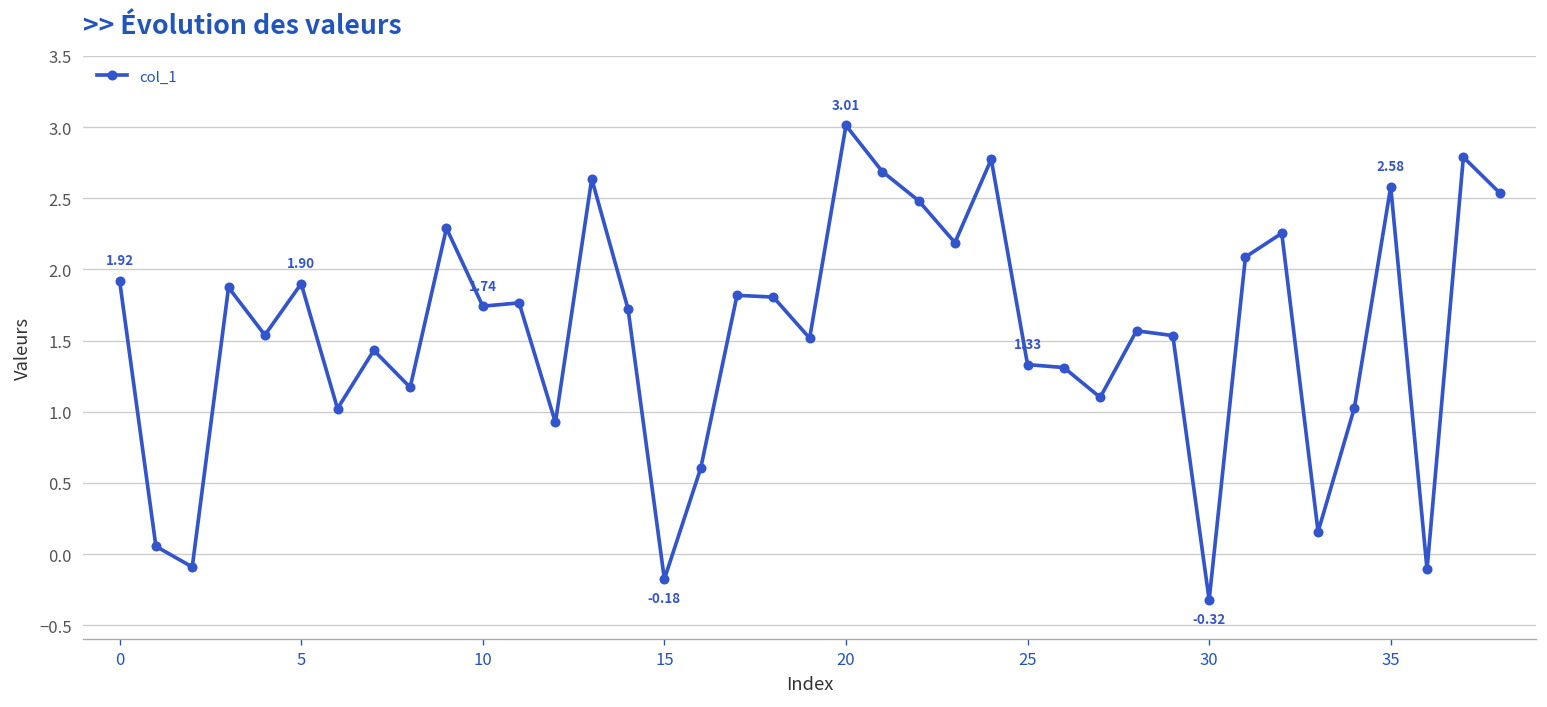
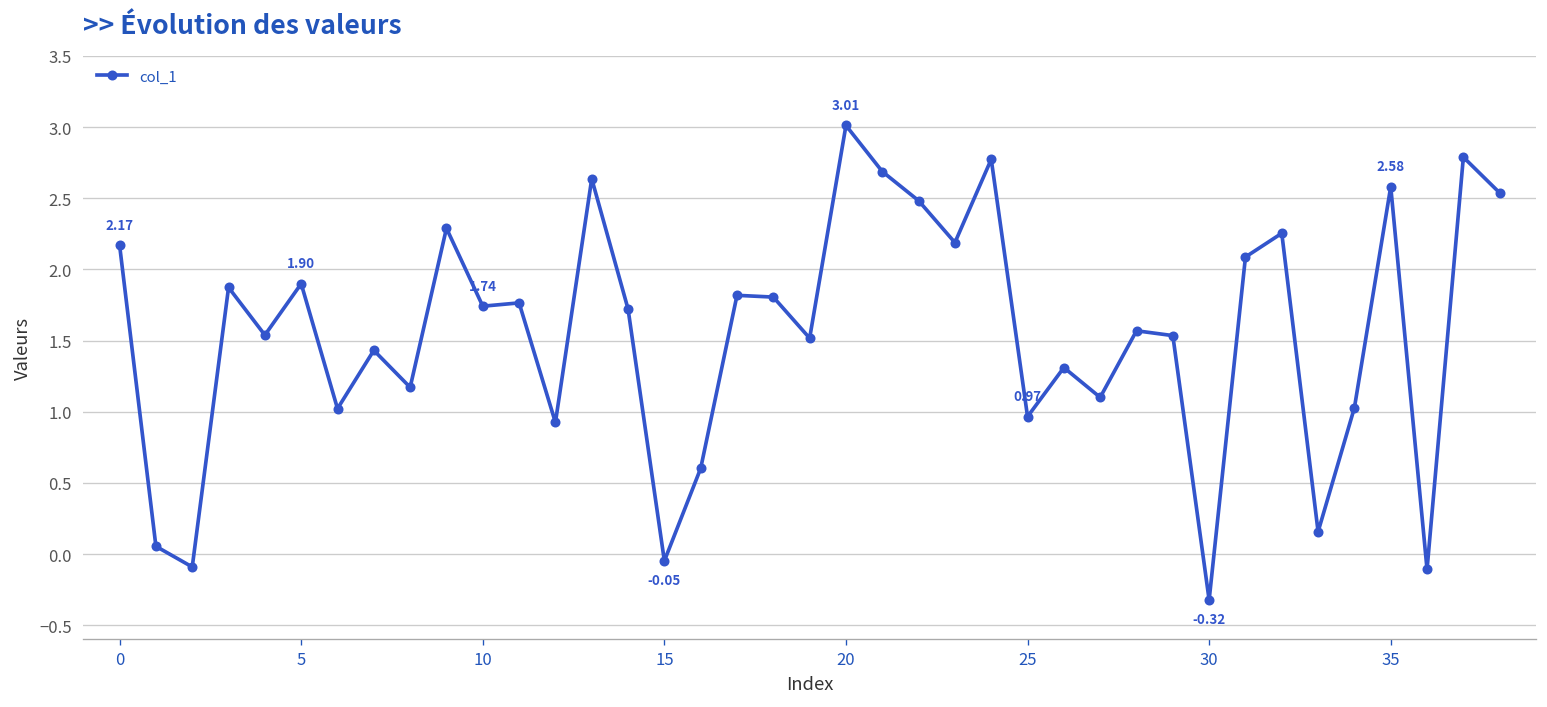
  {
-   "0": 1.92,
+   "0": 2.17,
    "5": 1.90,
    "10": 1.74,
-   "15": -0.18,
+   "15": -0.05,
    "20": 3.01,
-   "25": 1.33,
+   "25": 0.97,
    "30": -0.32,
    "35": 2.58
  }
